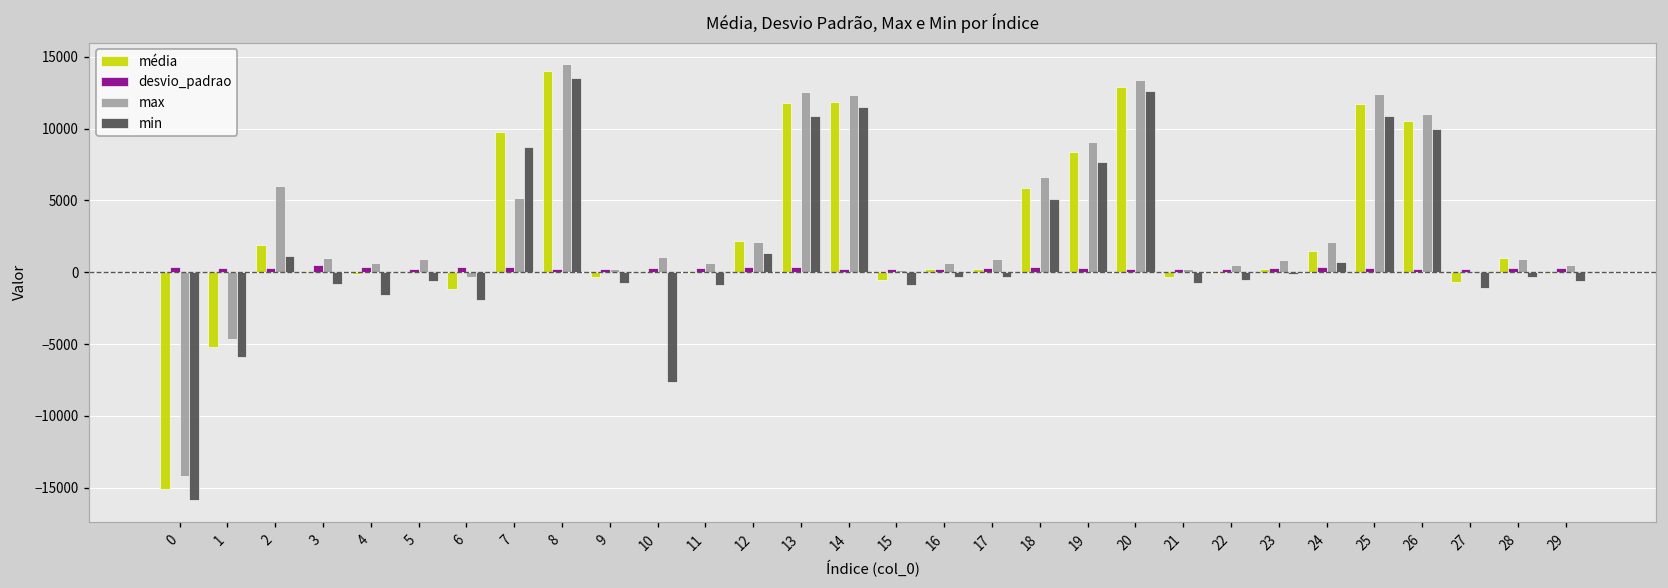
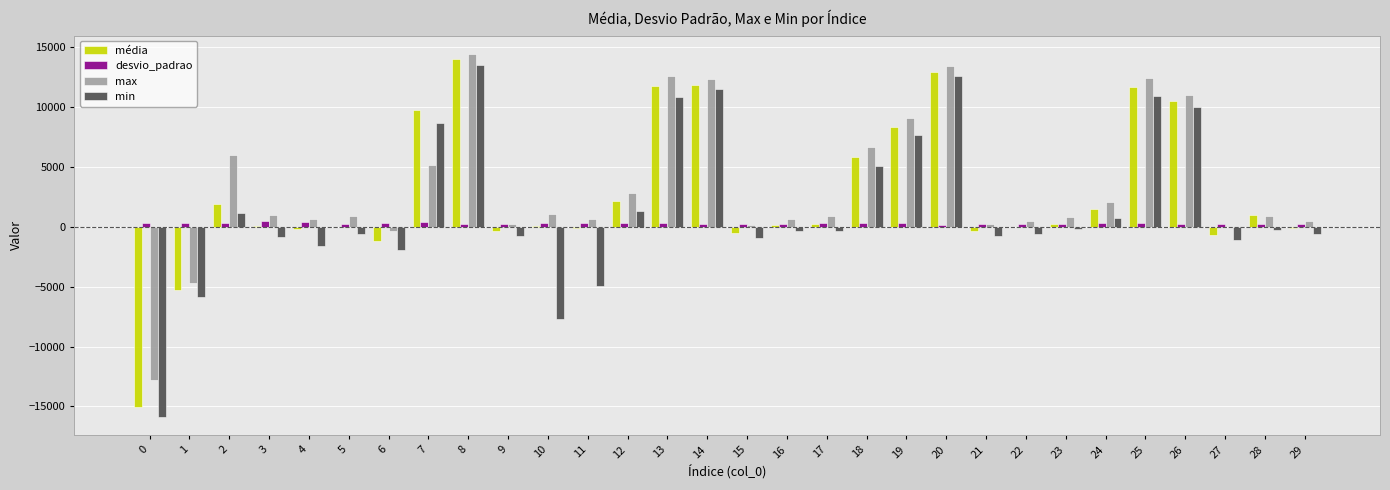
  {
    "média": {
      "0": -15100,
      "1": -5200,
      "2": 1900,
      "6": -1200,
      "7": 9700,
      "8": 14000,
      "9": -300,
      "12": 2200,
      "13": 11800,
      "14": 11900,
      "15": -500,
      "17": 300,
      "18": 5800,
      "19": 8300,
      "20": 12900,
      "21": -300,
      "23": 200,
      "24": 1500,
      "25": 11700,
      "26": 10500,
      "27": -700,
      "28": 1000
    },
    "desvio_padrao": {
      "0": 300,
      "1": 300,
      "2": 300,
      "3": 500,
      "4": 400,
      "5": 300,
      "6": 300,
      "7": 400,
      "9": 200,
      "10": 300,
      "11": 300,
      "12": 300,
      "13": 300,
      "15": 200,
      "16": 200,
      "17": 300,
      "18": 300,
      "19": 300,
      "21": 200,
      "22": 200,
      "23": 300,
      "24": 300,
      "25": 300,
      "26": 200,
      "27": 200,
      "28": 300,
      "29": 300
    },
    "max": {
-     "0": -14200,
+     "0": -12800,
      "1": -4700,
      "2": 6000,
      "3": 1000,
      "4": 700,
      "5": 900,
      "6": -300,
      "7": 5200,
      "8": 14500,
      "9": 200,
      "10": 1100,
      "11": 700,
-     "12": 2100,
+     "12": 2800,
      "13": 12600,
      "14": 12300,
      "16": 600,
      "17": 900,
      "18": 6600,
      "19": 9100,
      "20": 13400,
      "22": 500,
      "23": 800,
      "24": 2100,
      "25": 12400,
      "26": 11000,
      "28": 900,
      "29": 500
    },
    "min": {
      "0": -15900,
      "1": -5900,
      "2": 1100,
      "3": -800,
      "4": -1600,
      "5": -600,
      "6": -1900,
      "7": 8700,
      "8": 13500,
      "9": -800,
      "10": -7700,
-     "11": -900,
+     "11": -4900,
      "12": 1300,
      "13": 10800,
      "14": 11500,
      "15": -900,
      "16": -300,
      "17": -400,
      "18": 5100,
      "19": 7700,
      "20": 12600,
      "21": -700,
      "22": -600,
      "24": 700,
      "25": 10900,
      "26": 10000,
      "27": -1100,
      "28": -300,
      "29": -600
    }
  }
